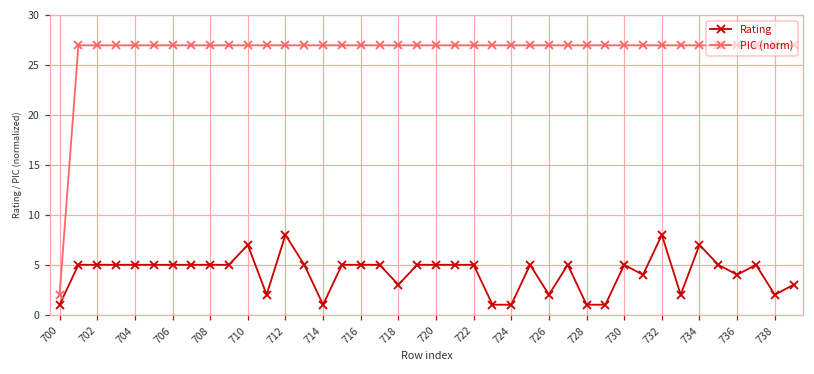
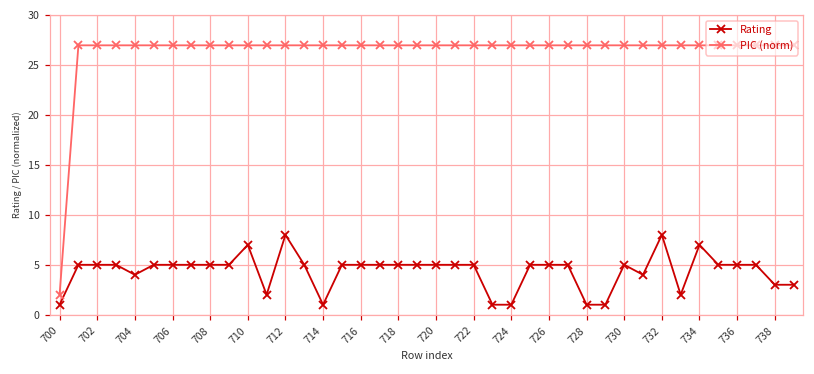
  {
    "Rating": {
      "700": 1,
      "702": 5,
-     "704": 5,
+     "704": 4,
      "706": 5,
      "708": 5,
      "710": 7,
      "712": 8,
      "714": 1,
      "716": 5,
-     "718": 3,
+     "718": 5,
      "720": 5,
      "722": 5,
      "724": 1,
-     "726": 2,
+     "726": 5,
      "728": 1,
      "730": 5,
      "732": 8,
      "734": 7,
-     "736": 4,
-     "738": 2
+     "736": 5,
+     "738": 3
    },
    "PIC (norm)": {
      "700": 2,
      "702": 27,
      "704": 27,
      "706": 27,
      "708": 27,
      "710": 27,
      "712": 27,
      "714": 27,
      "716": 27,
      "718": 27,
      "720": 27,
      "722": 27,
      "724": 27,
      "726": 27,
      "728": 27,
      "730": 27,
      "732": 27,
      "734": 27
    }
  }
